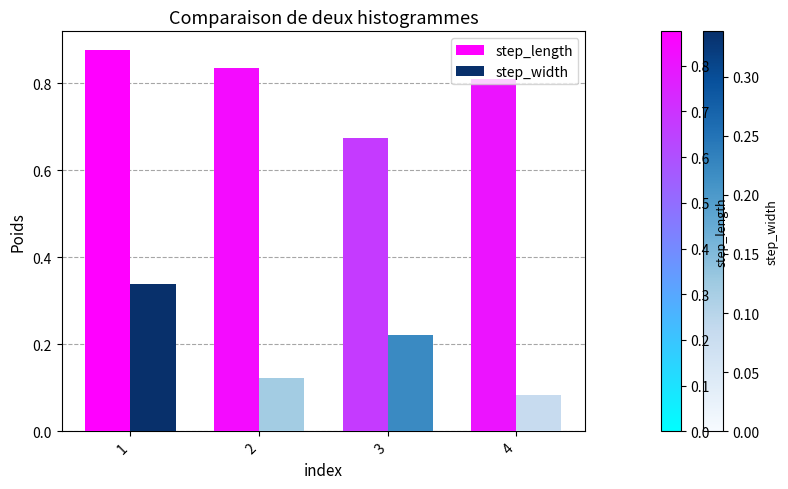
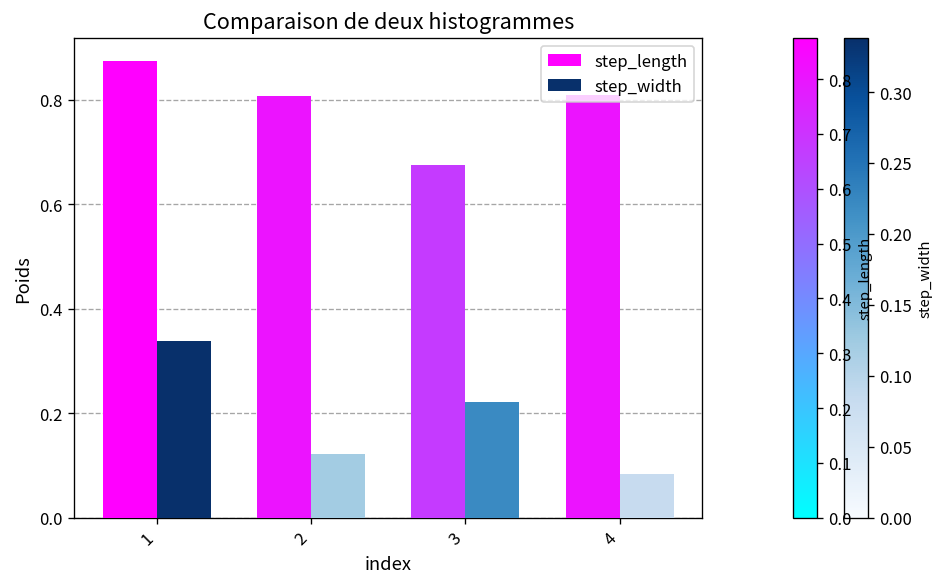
  {
    "step_length": {
      "1": 0.88,
-     "2": 0.84,
+     "2": 0.81,
      "3": 0.67
    },
    "step_width": {
      "1": 0.34,
      "2": 0.12,
      "3": 0.22,
      "4": 0.08
    }
  }
